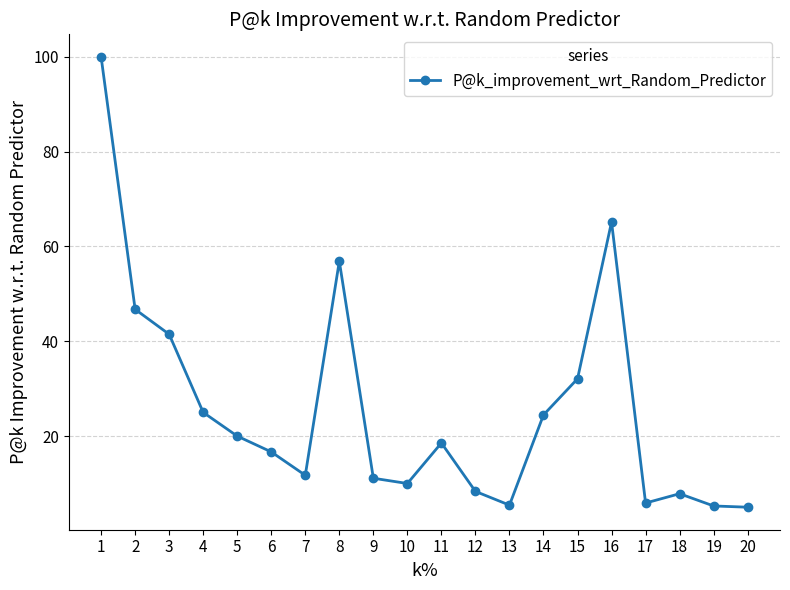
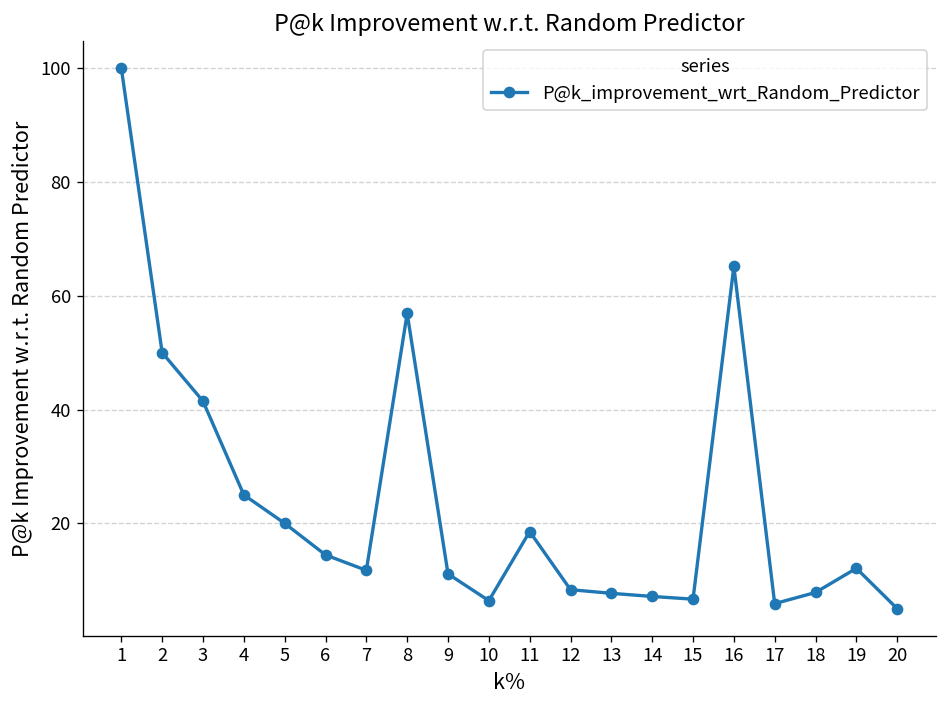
  {
    "1": 100,
-   "2": 47,
+   "2": 50,
    "3": 41,
    "4": 25,
    "5": 20,
-   "6": 17,
+   "6": 14,
    "7": 12,
    "8": 57,
    "9": 11,
-   "10": 10,
+   "10": 6,
    "11": 19,
    "12": 8,
-   "13": 5,
-   "14": 24,
-   "15": 32,
+   "13": 8,
+   "14": 7,
+   "15": 7,
    "16": 65,
    "17": 6,
    "18": 8,
-   "19": 5,
+   "19": 12,
    "20": 5
  }
